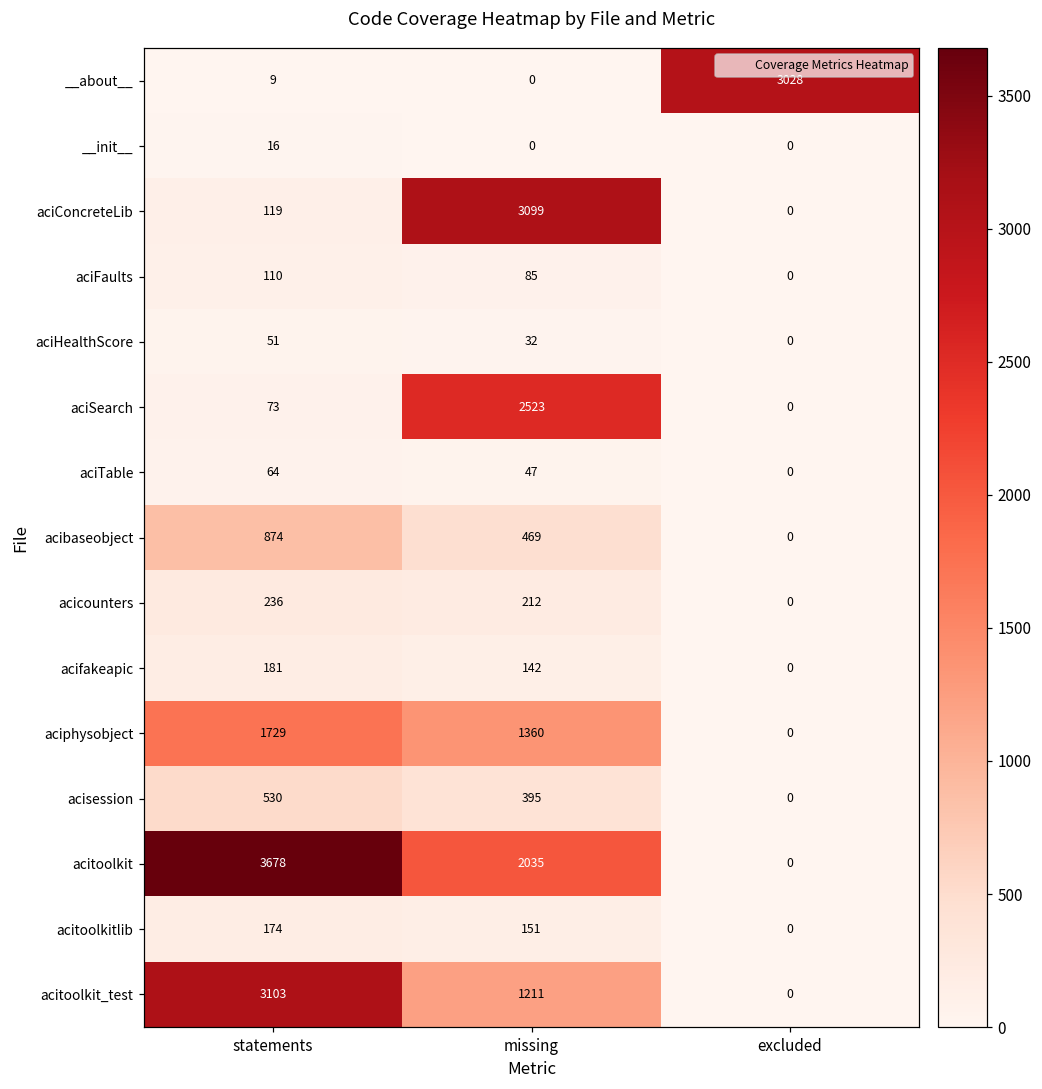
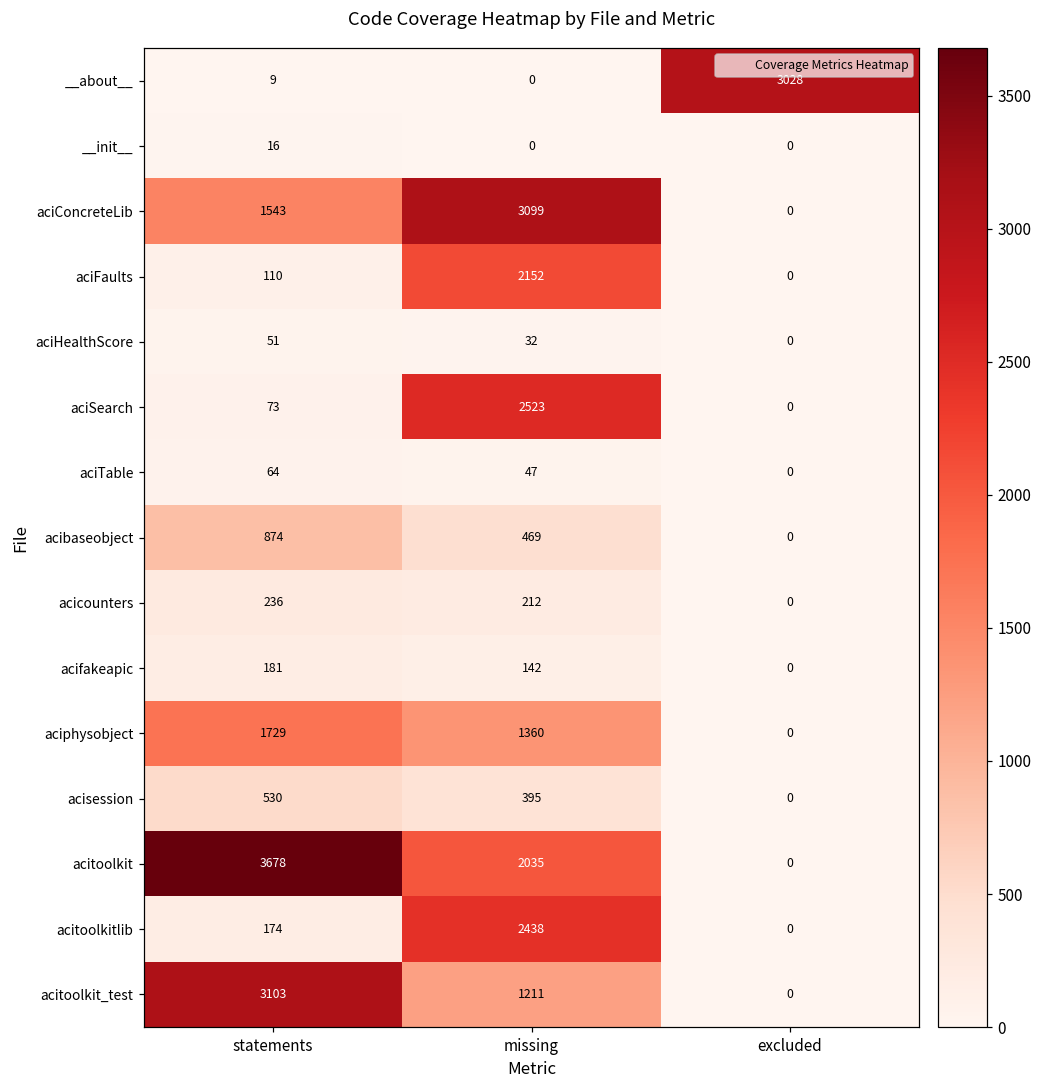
  {
    "__about__": {
      "statements": 9,
      "missing": 0,
      "excluded": 3028
    },
    "__init__": {
      "statements": 16,
      "missing": 0,
      "excluded": 0
    },
    "aciConcreteLib": {
-     "statements": 119,
+     "statements": 1543,
      "missing": 3099,
      "excluded": 0
    },
    "aciFaults": {
      "statements": 110,
-     "missing": 85,
+     "missing": 2152,
      "excluded": 0
    },
    "aciHealthScore": {
      "statements": 51,
      "missing": 32,
      "excluded": 0
    },
    "aciSearch": {
      "statements": 73,
      "missing": 2523,
      "excluded": 0
    },
    "aciTable": {
      "statements": 64,
      "missing": 47,
      "excluded": 0
    },
    "acibaseobject": {
      "statements": 874,
      "missing": 469,
      "excluded": 0
    },
    "acicounters": {
      "statements": 236,
      "missing": 212,
      "excluded": 0
    },
    "acifakeapic": {
      "statements": 181,
      "missing": 142,
      "excluded": 0
    },
    "aciphysobject": {
      "statements": 1729,
      "missing": 1360,
      "excluded": 0
    },
    "acisession": {
      "statements": 530,
      "missing": 395,
      "excluded": 0
    },
    "acitoolkit": {
      "statements": 3678,
      "missing": 2035,
      "excluded": 0
    },
    "acitoolkitlib": {
      "statements": 174,
-     "missing": 151,
+     "missing": 2438,
      "excluded": 0
    },
    "acitoolkit_test": {
      "statements": 3103,
      "missing": 1211,
      "excluded": 0
    }
  }
